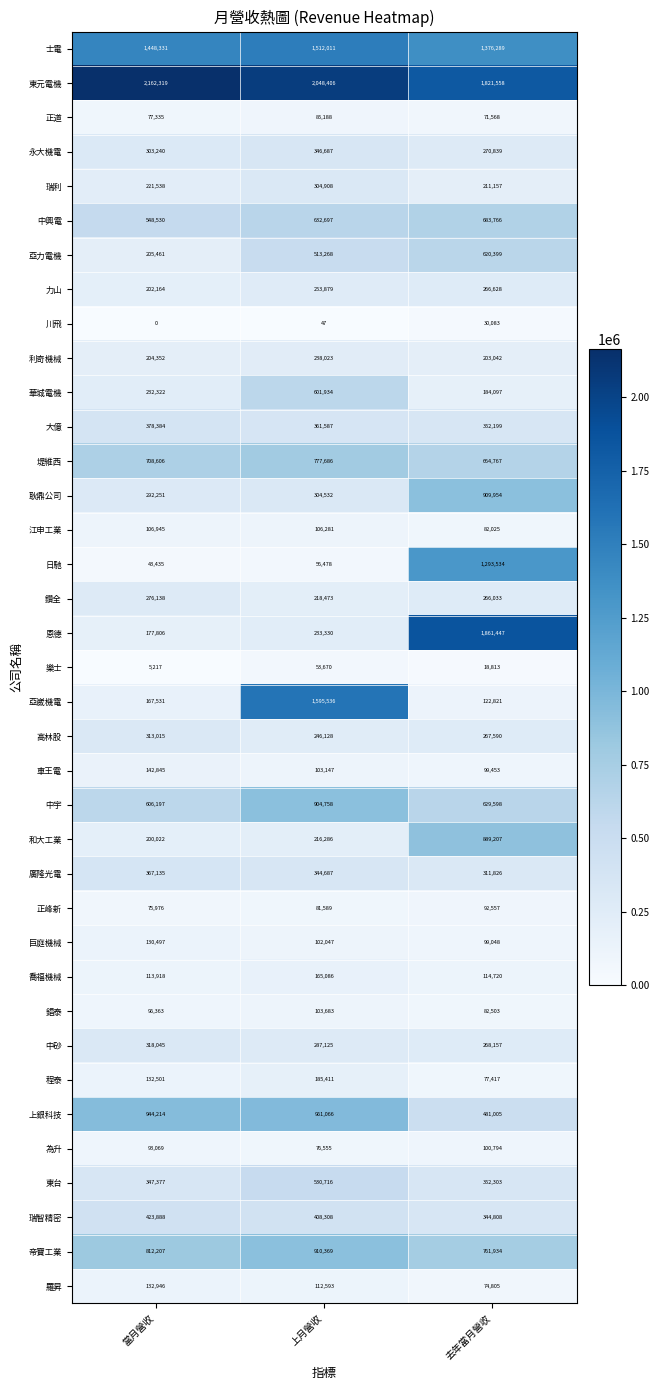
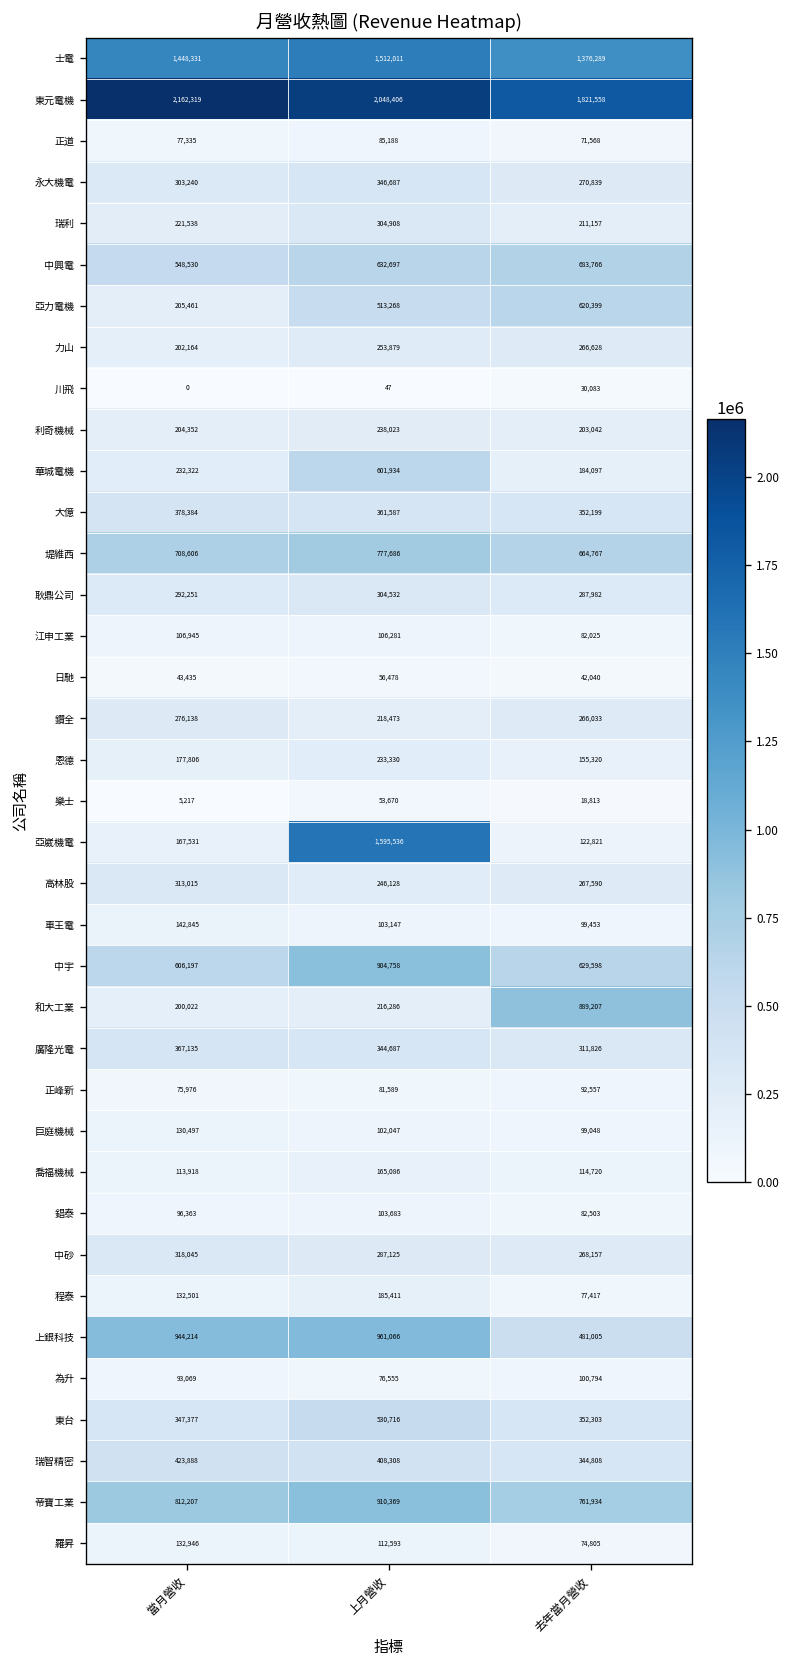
  {
    "士電": {
      "當月營收": "1,448,331",
      "上月營收": "1,512,011",
      "去年當月營收": "1,376,289"
    },
    "東元電機": {
      "當月營收": "2,162,319",
      "上月營收": "2,048,406",
      "去年當月營收": "1,821,558"
    },
    "正道": {
      "當月營收": "77,335",
      "上月營收": "85,188",
      "去年當月營收": "71,568"
    },
    "永大機電": {
      "當月營收": "303,240",
      "上月營收": "346,687",
      "去年當月營收": "270,839"
    },
    "瑞利": {
      "當月營收": "221,538",
      "上月營收": "304,908",
      "去年當月營收": "211,157"
    },
    "中興電": {
      "當月營收": "548,530",
      "上月營收": "632,697",
      "去年當月營收": "683,766"
    },
    "亞力電機": {
      "當月營收": "205,461",
      "上月營收": "513,268",
      "去年當月營收": "620,399"
    },
    "力山": {
      "當月營收": "202,164",
      "上月營收": "253,879",
      "去年當月營收": "266,628"
    },
    "川飛": {
      "當月營收": "0",
      "上月營收": "47",
      "去年當月營收": "30,083"
    },
    "利奇機械": {
      "當月營收": "204,352",
      "上月營收": "238,023",
      "去年當月營收": "203,042"
    },
    "華城電機": {
      "當月營收": "232,322",
      "上月營收": "601,934",
      "去年當月營收": "184,097"
    },
    "大億": {
      "當月營收": "378,384",
      "上月營收": "361,587",
      "去年當月營收": "352,199"
    },
    "堤維西": {
      "當月營收": "708,606",
      "上月營收": "777,686",
      "去年當月營收": "664,767"
    },
    "耿鼎公司": {
      "當月營收": "292,251",
      "上月營收": "304,532",
-     "去年當月營收": "909,954"
+     "去年當月營收": "287,982"
    },
    "江申工業": {
      "當月營收": "106,945",
      "上月營收": "106,281",
      "去年當月營收": "82,025"
    },
    "日馳": {
      "當月營收": "43,435",
      "上月營收": "56,478",
-     "去年當月營收": "1,293,534"
+     "去年當月營收": "42,040"
    },
    "鑽全": {
      "當月營收": "276,138",
      "上月營收": "218,473",
      "去年當月營收": "266,033"
    },
    "恩德": {
      "當月營收": "177,806",
      "上月營收": "233,330",
-     "去年當月營收": "1,861,447"
+     "去年當月營收": "155,320"
    },
    "樂士": {
      "當月營收": "5,217",
      "上月營收": "53,670",
      "去年當月營收": "18,813"
    },
    "亞崴機電": {
      "當月營收": "167,531",
      "上月營收": "1,595,536",
      "去年當月營收": "122,821"
    },
    "高林股": {
      "當月營收": "313,015",
      "上月營收": "246,128",
      "去年當月營收": "267,590"
    },
    "車王電": {
      "當月營收": "142,845",
      "上月營收": "103,147",
      "去年當月營收": "99,453"
    },
    "中宇": {
      "當月營收": "606,197",
      "上月營收": "904,758",
      "去年當月營收": "629,598"
    },
    "和大工業": {
      "當月營收": "200,022",
      "上月營收": "216,286",
      "去年當月營收": "889,207"
    },
    "廣隆光電": {
      "當月營收": "367,135",
      "上月營收": "344,687",
      "去年當月營收": "311,826"
    },
    "正峰新": {
      "當月營收": "75,976",
      "上月營收": "81,589",
      "去年當月營收": "92,557"
    },
    "巨庭機械": {
      "當月營收": "130,497",
      "上月營收": "102,047",
      "去年當月營收": "99,048"
    },
    "喬福機械": {
      "當月營收": "113,918",
      "上月營收": "165,086",
      "去年當月營收": "114,720"
    },
    "錩泰": {
      "當月營收": "96,363",
      "上月營收": "103,683",
      "去年當月營收": "82,503"
    },
    "中砂": {
      "當月營收": "318,045",
      "上月營收": "287,125",
      "去年當月營收": "268,157"
    },
    "程泰": {
      "當月營收": "132,501",
      "上月營收": "185,411",
      "去年當月營收": "77,417"
    },
    "上銀科技": {
      "當月營收": "944,214",
      "上月營收": "961,066",
      "去年當月營收": "481,005"
    },
    "為升": {
      "當月營收": "93,069",
      "上月營收": "76,555",
      "去年當月營收": "100,794"
    },
    "東台": {
      "當月營收": "347,377",
      "上月營收": "530,716",
      "去年當月營收": "352,303"
    },
    "瑞智精密": {
      "當月營收": "423,888",
      "上月營收": "408,308",
      "去年當月營收": "344,808"
    },
    "帝寶工業": {
      "當月營收": "812,207",
      "上月營收": "910,369",
      "去年當月營收": "761,934"
    },
    "羅昇": {
      "當月營收": "132,946",
      "上月營收": "112,593",
      "去年當月營收": "74,805"
    }
  }
